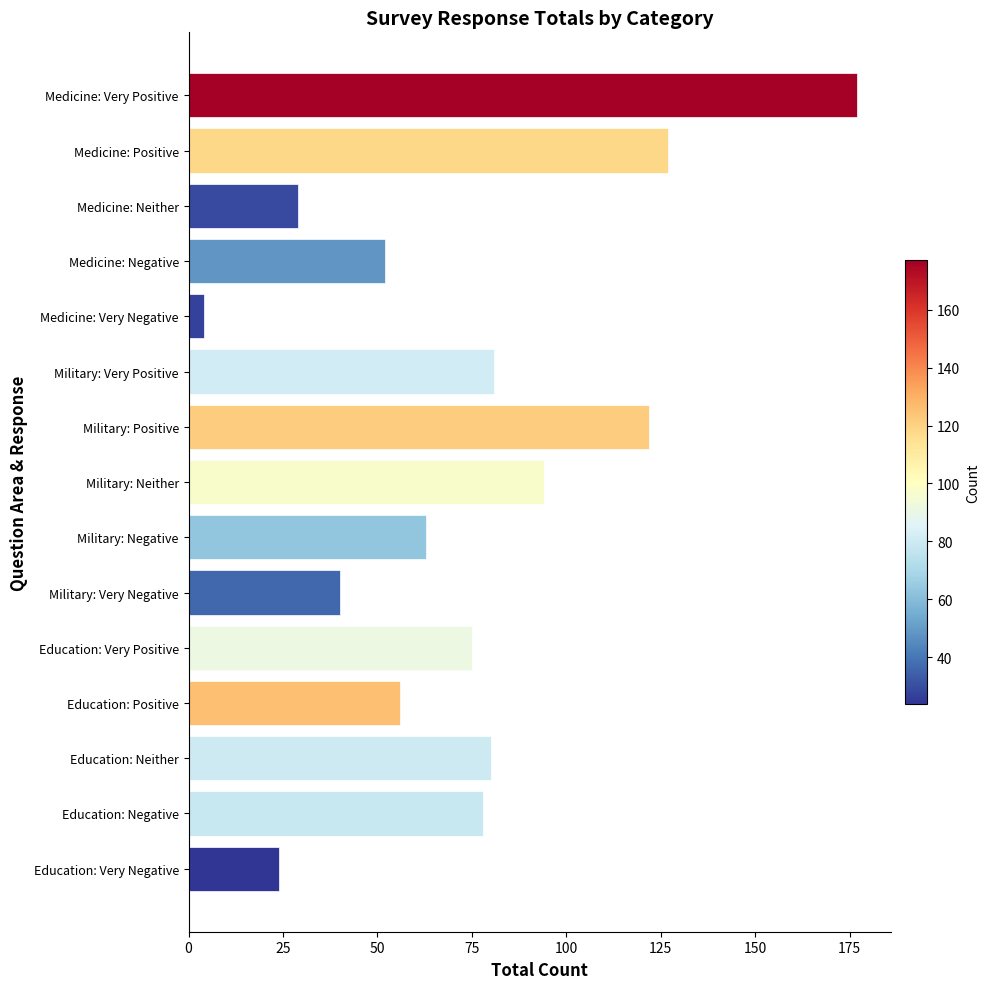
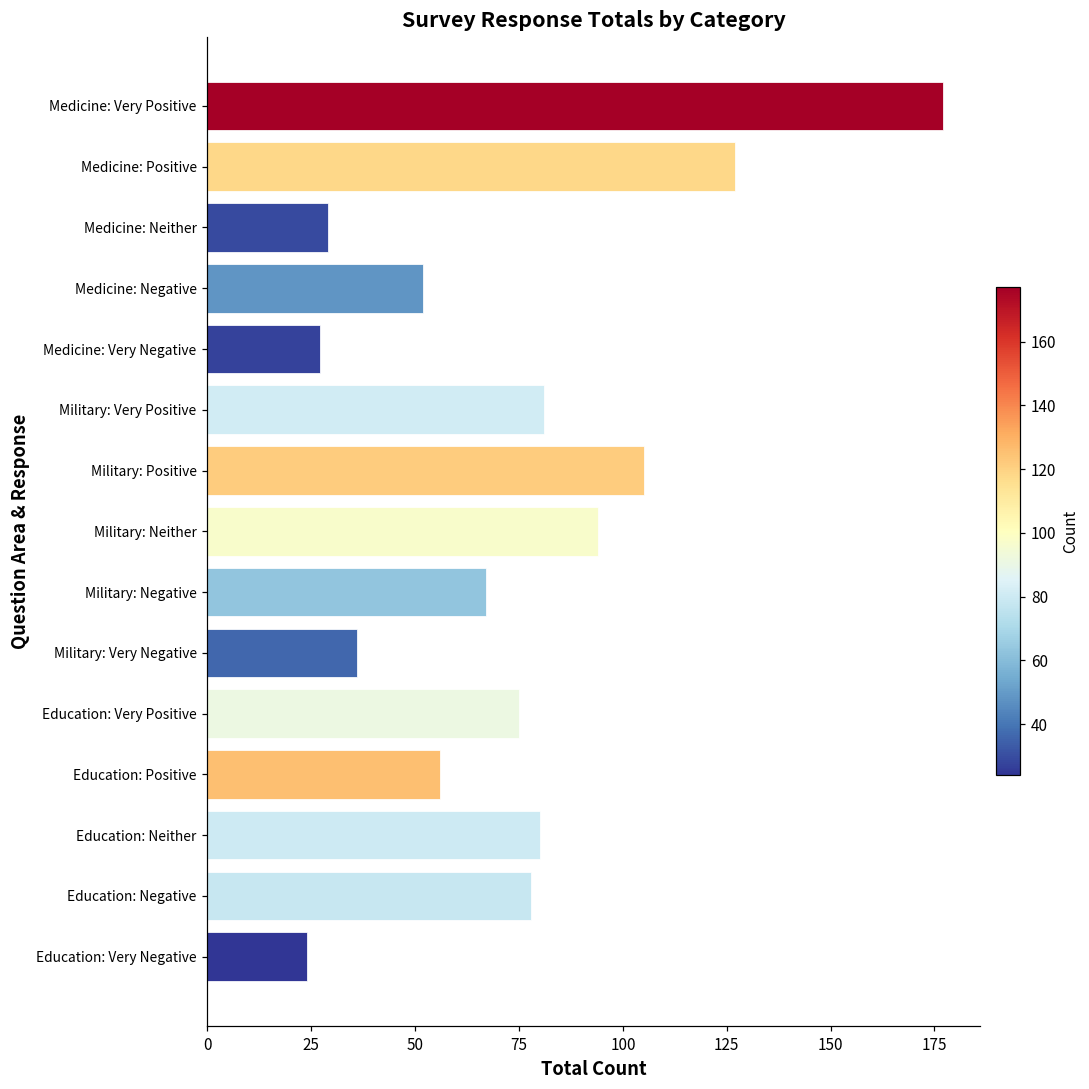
  {
    "Medicine: Very Positive": 177,
    "Medicine: Positive": 127,
    "Medicine: Neither": 29,
    "Medicine: Negative": 52,
-   "Medicine: Very Negative": 4,
+   "Medicine: Very Negative": 27,
    "Military: Very Positive": 81,
-   "Military: Positive": 122,
+   "Military: Positive": 105,
    "Military: Neither": 94,
-   "Military: Negative": 63,
-   "Military: Very Negative": 40,
+   "Military: Negative": 67,
+   "Military: Very Negative": 36,
    "Education: Very Positive": 75,
    "Education: Positive": 56,
    "Education: Neither": 80,
    "Education: Negative": 78,
    "Education: Very Negative": 24
  }
